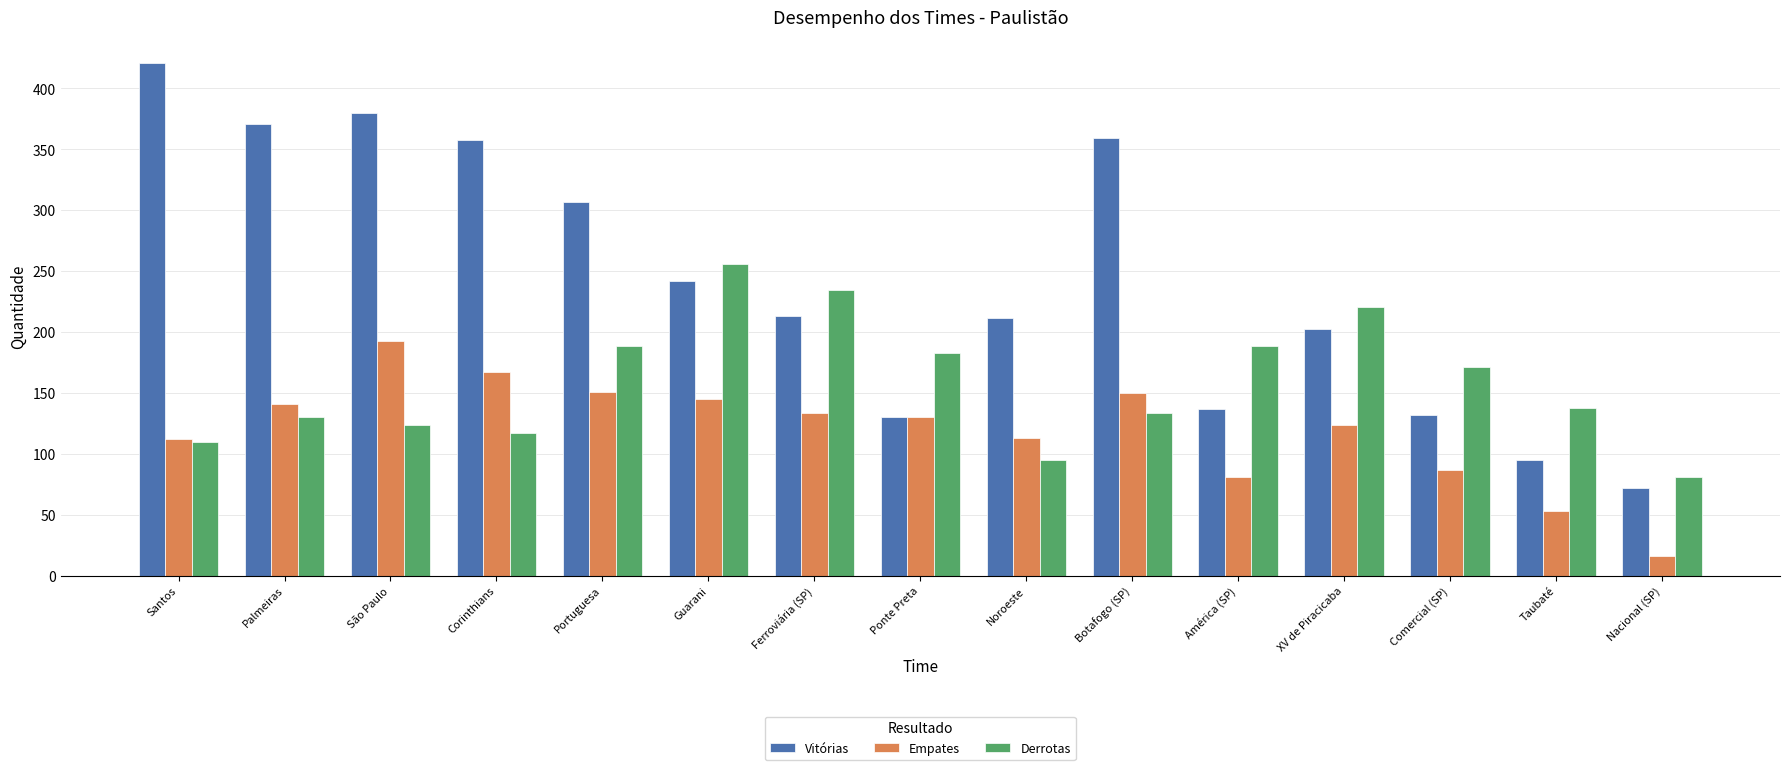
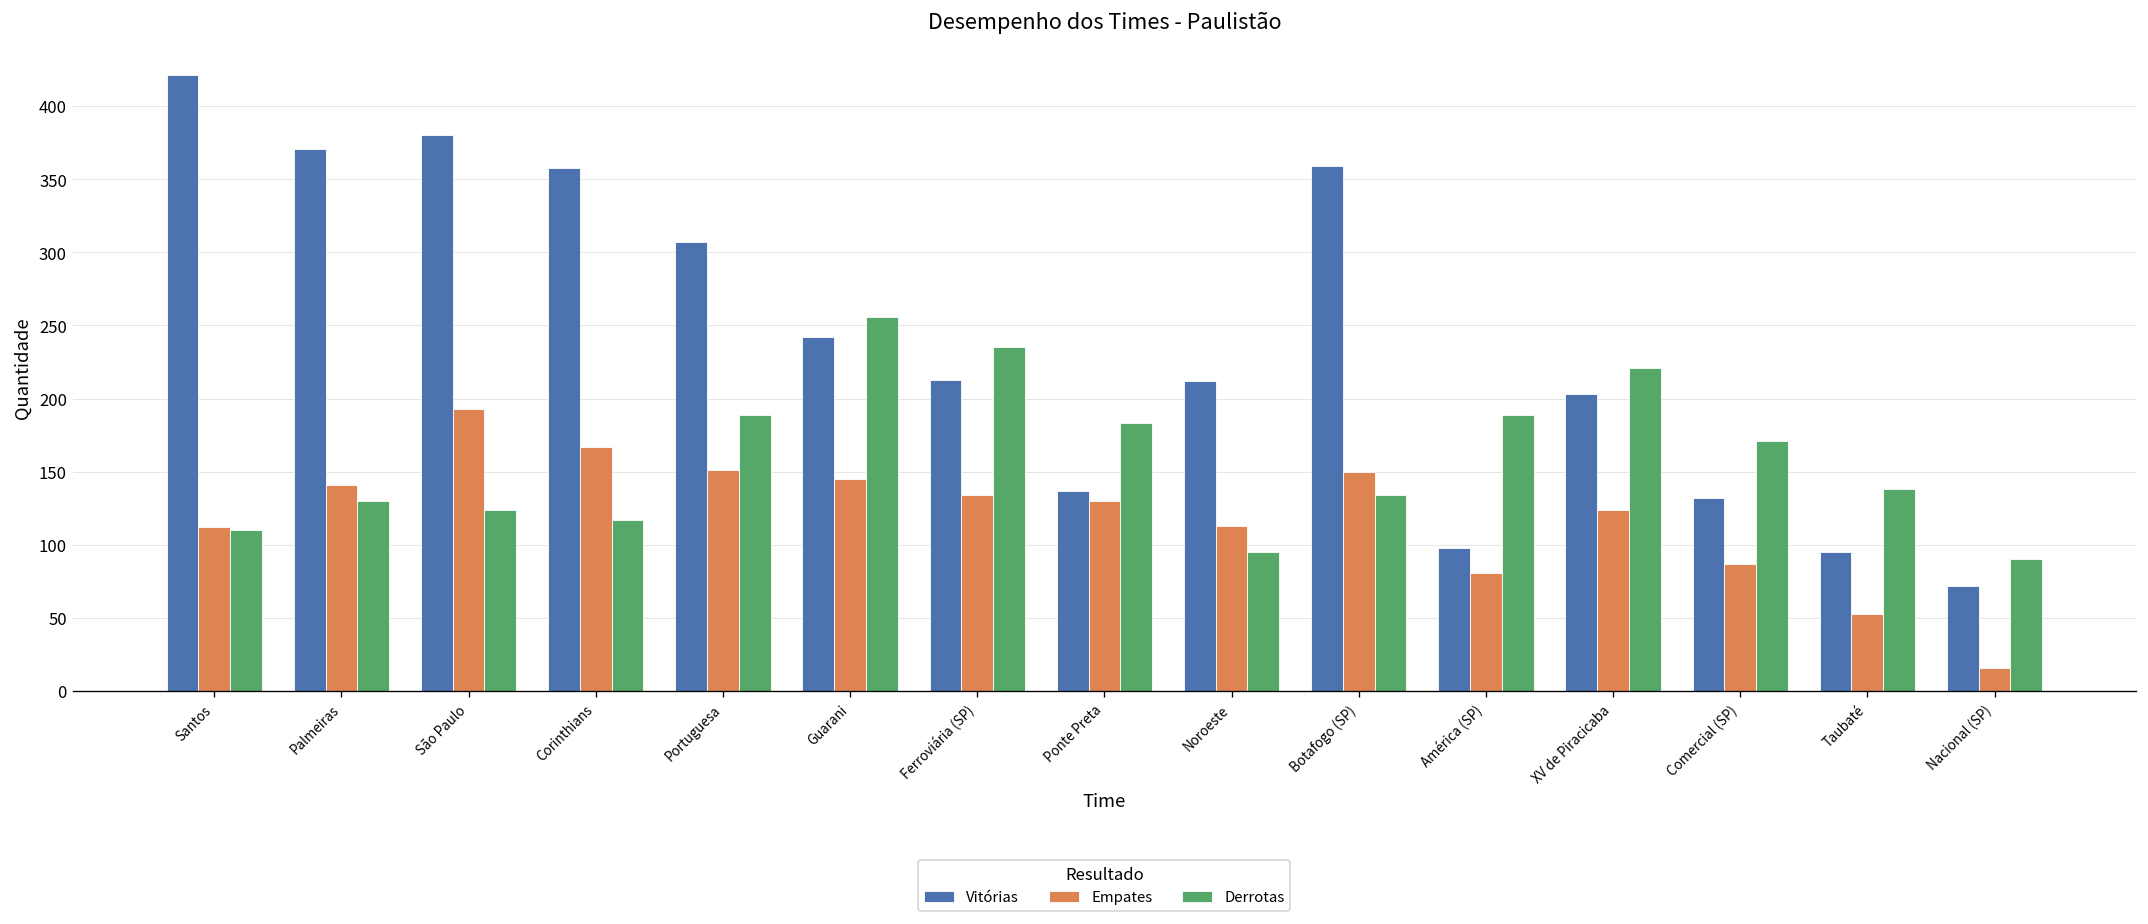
  {
    "Vitórias": {
      "Santos": 421,
      "Palmeiras": 371,
      "São Paulo": 380,
      "Corinthians": 358,
      "Portuguesa": 307,
      "Guarani": 242,
      "Ferroviária (SP)": 213,
-     "Ponte Preta": 130,
+     "Ponte Preta": 137,
      "Noroeste": 212,
      "Botafogo (SP)": 359,
-     "América (SP)": 137,
+     "América (SP)": 98,
      "XV de Piracicaba": 203,
      "Comercial (SP)": 132,
      "Taubaté": 95,
      "Nacional (SP)": 72
    },
    "Empates": {
      "Santos": 112,
      "Palmeiras": 141,
      "São Paulo": 193,
      "Corinthians": 167,
      "Portuguesa": 151,
      "Guarani": 145,
      "Ferroviária (SP)": 134,
      "Ponte Preta": 130,
      "Noroeste": 113,
      "Botafogo (SP)": 150,
      "América (SP)": 81,
      "XV de Piracicaba": 124,
      "Comercial (SP)": 87,
      "Taubaté": 53,
      "Nacional (SP)": 16
    },
    "Derrotas": {
      "Santos": 110,
      "Palmeiras": 130,
      "São Paulo": 124,
      "Corinthians": 117,
      "Portuguesa": 189,
      "Guarani": 256,
      "Ferroviária (SP)": 235,
      "Ponte Preta": 183,
      "Noroeste": 95,
      "Botafogo (SP)": 134,
      "América (SP)": 189,
      "XV de Piracicaba": 221,
      "Comercial (SP)": 171,
      "Taubaté": 138,
-     "Nacional (SP)": 81
+     "Nacional (SP)": 90
    }
  }
